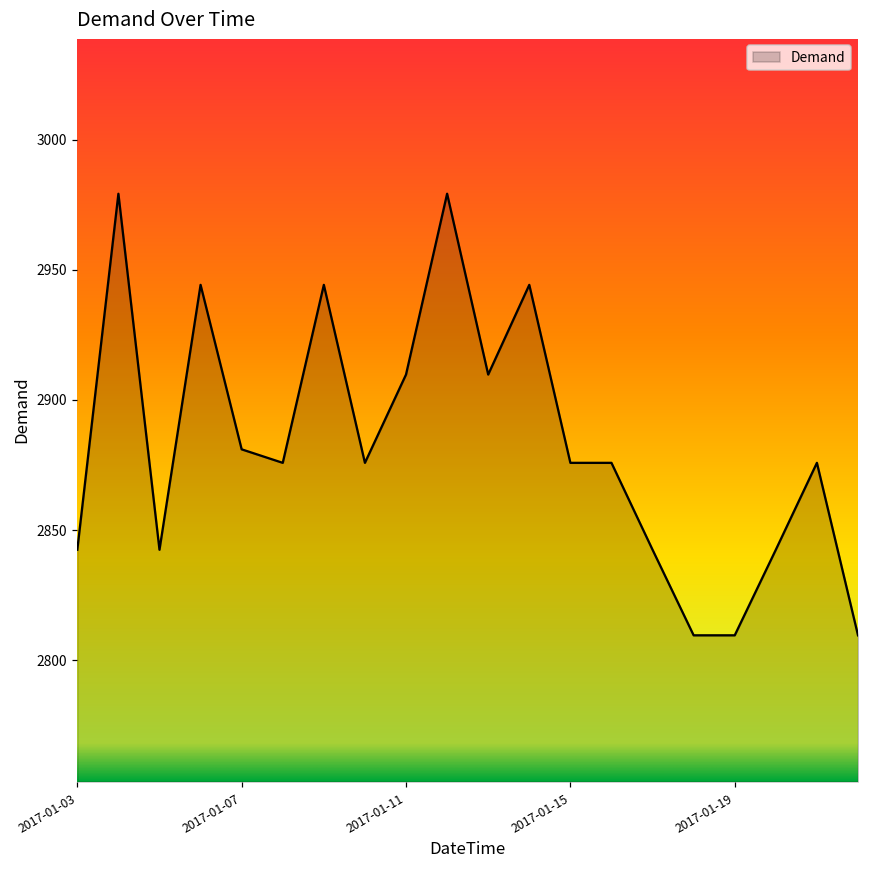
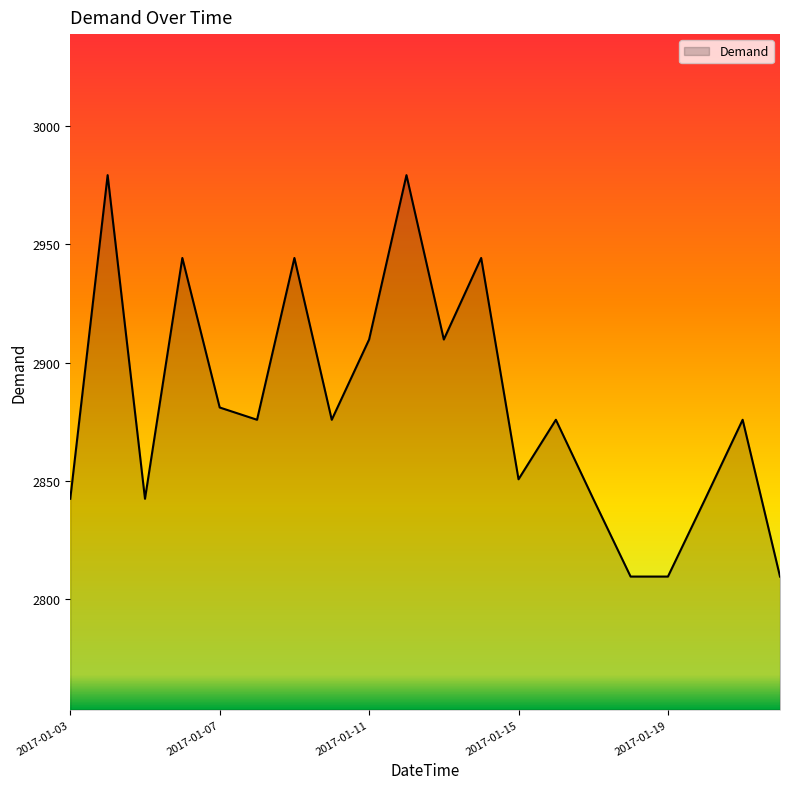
  {
    "2017-01-03": 2842,
    "2017-01-07": 2881,
    "2017-01-11": 2910,
-   "2017-01-15": 2876,
+   "2017-01-15": 2851,
    "2017-01-19": 2810
  }
